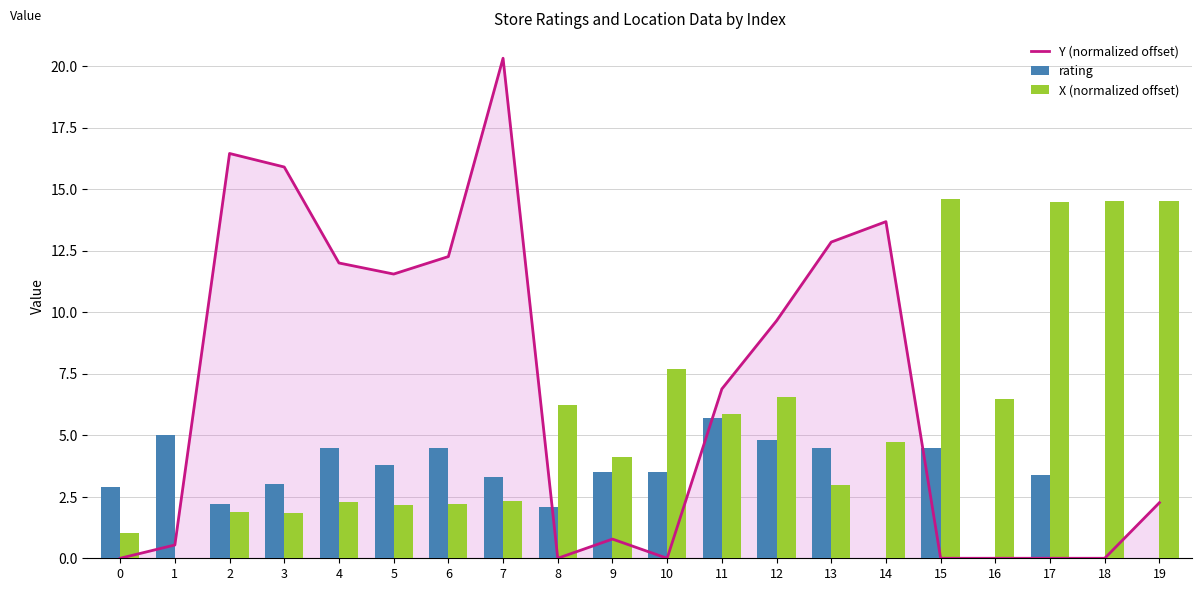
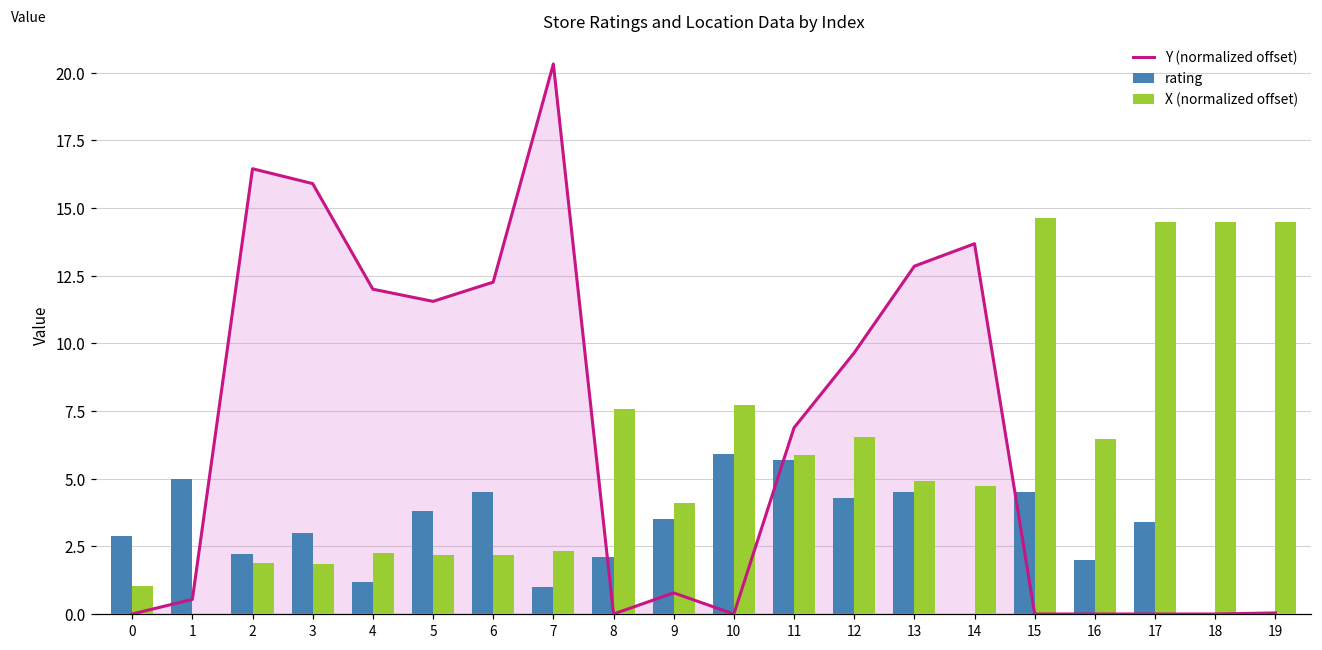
  {
    "rating": {
      "0": 2.9,
      "1": 5.0,
      "2": 2.2,
      "3": 3.0,
-     "4": 4.5,
+     "4": 1.2,
      "5": 3.8,
      "6": 4.5,
-     "7": 3.3,
+     "7": 1.0,
      "8": 2.1,
      "9": 3.5,
-     "10": 3.5,
+     "10": 5.9,
      "11": 5.7,
-     "12": 4.8,
+     "12": 4.3,
      "13": 4.5,
      "14": 0.0,
      "15": 4.5,
-     "16": 0,
+     "16": 2,
      "17": 3.4,
      "18": 0.0,
      "19": 0.0
    },
    "Y (normalized offset)": {
      "0": 0.0,
      "1": 0.5,
      "2": 16.5,
      "3": 15.9,
      "4": 12.0,
      "5": 11.6,
      "6": 12.3,
      "7": 20.3,
      "8": 0.0,
      "9": 0.8,
      "10": 0.0,
      "11": 6.9,
      "12": 9.7,
      "13": 12.9,
      "14": 13.7,
      "15": 0.0,
      "16": 0.0,
      "17": 0.0,
      "18": 0.0,
-     "19": 2.3
+     "19": 0.0
    },
    "X (normalized offset)": {
      "0": 1.0,
      "1": 0.0,
      "2": 1.9,
      "3": 1.9,
      "4": 2.3,
      "5": 2.2,
      "6": 2.2,
      "7": 2.3,
-     "8": 6.2,
+     "8": 7.6,
      "9": 4.1,
      "10": 7.7,
      "11": 5.9,
      "12": 6.5,
-     "13": 3.0,
+     "13": 4.9,
      "14": 4.7,
      "15": 14.6,
      "16": 6.5,
      "17": 14.5,
      "18": 14.5,
      "19": 14.5
    }
  }
